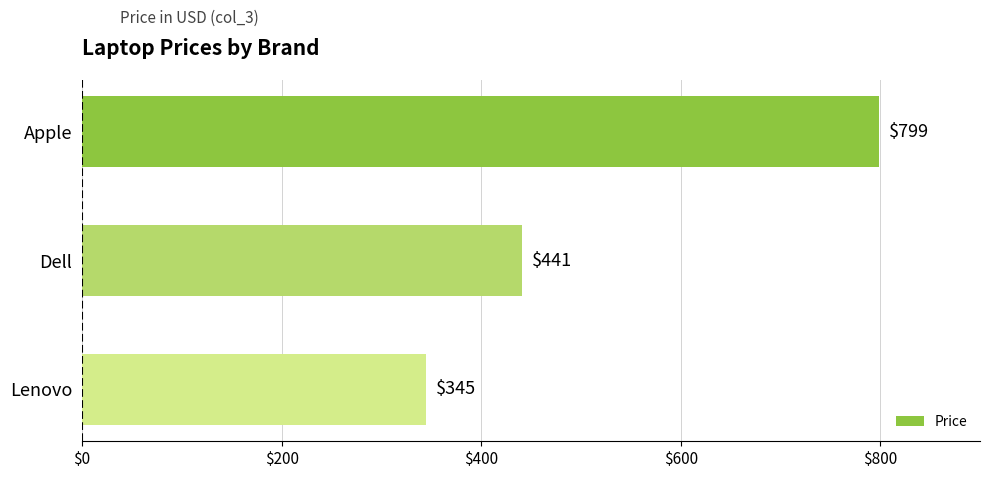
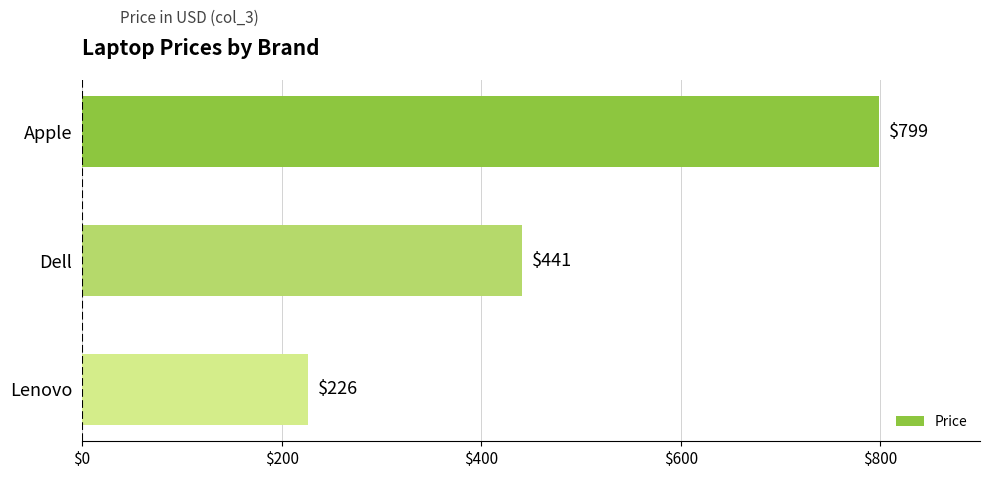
  {
    "Apple": "$799",
    "Dell": "$441",
-   "Lenovo": "$345"
+   "Lenovo": "$226"
  }
